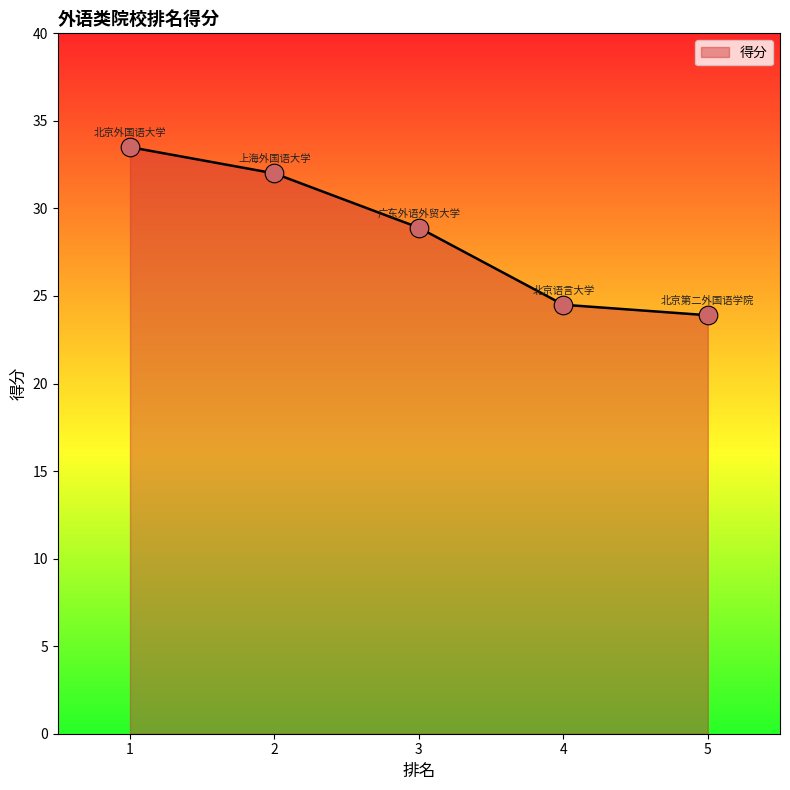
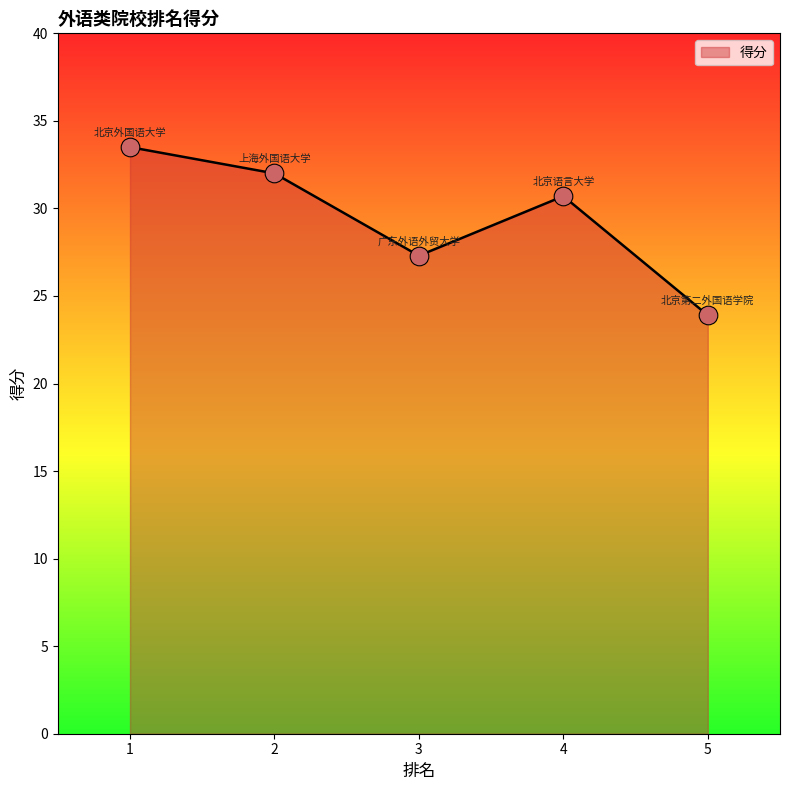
  {
    "1": 33.5,
    "2": 32.0,
-   "3": 28.9,
-   "4": 24.5,
+   "3": 27.3,
+   "4": 30.7,
    "5": 23.9
  }
